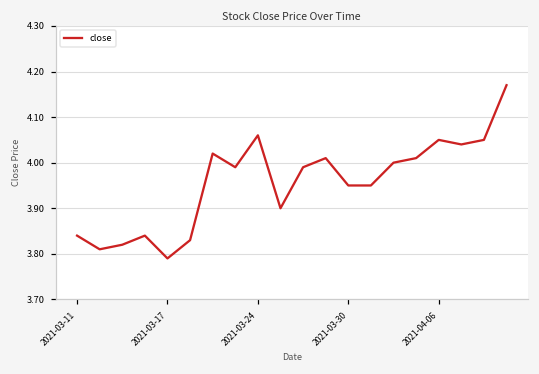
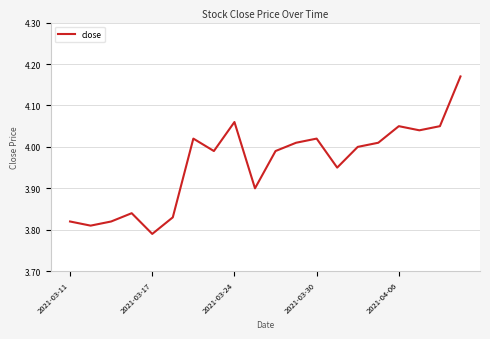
  {
-   "2021-03-11": 3.84,
+   "2021-03-11": 3.82,
    "2021-03-17": 3.79,
    "2021-03-24": 4.06,
-   "2021-03-30": 3.95,
+   "2021-03-30": 4.02,
    "2021-04-06": 4.05
  }
